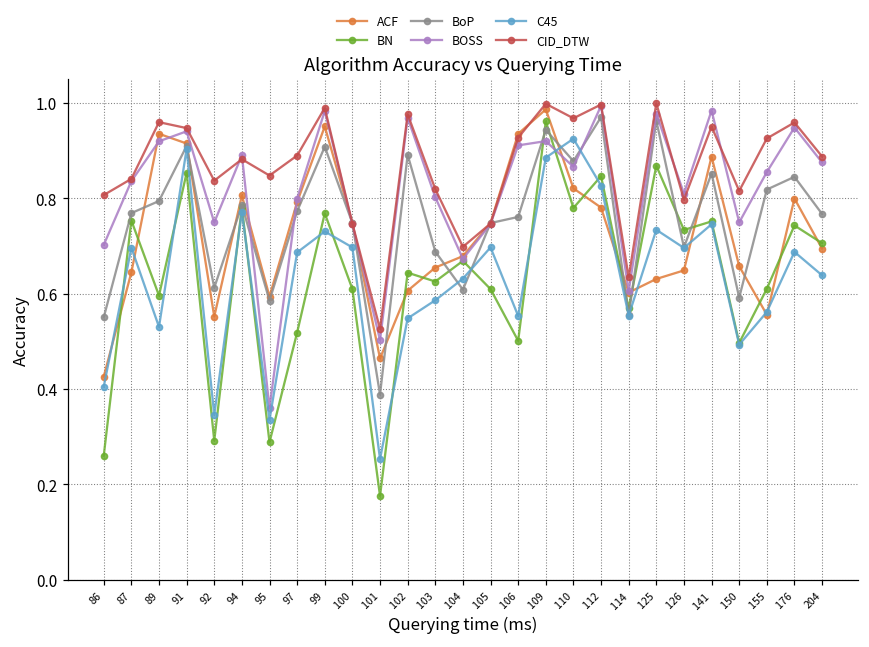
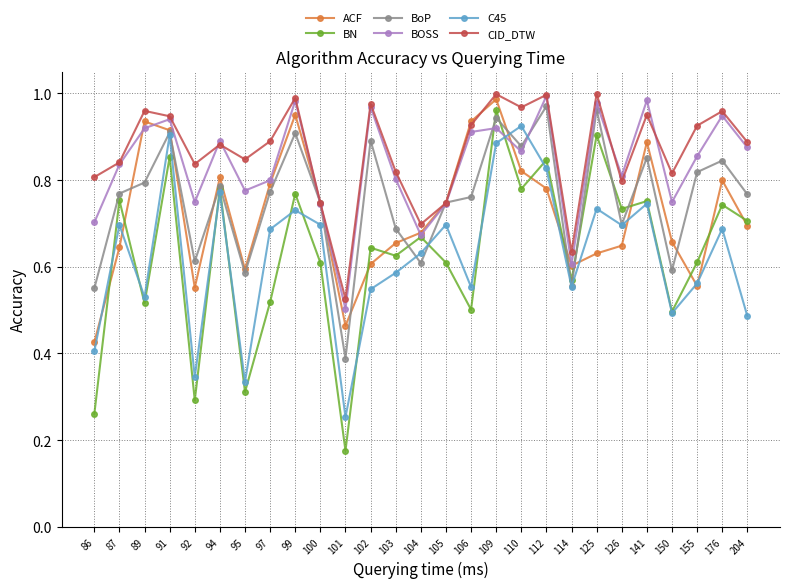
  {
    "BN": {
      "86": 0.26,
      "87": 0.75,
-     "89": 0.60,
+     "89": 0.52,
      "91": 0.85,
      "92": 0.29,
-     "95": 0.29,
+     "95": 0.31,
      "97": 0.52,
      "99": 0.77,
      "100": 0.61,
      "101": 0.18,
      "102": 0.64,
      "103": 0.63,
      "105": 0.61,
      "106": 0.50,
      "109": 0.96,
      "110": 0.78,
      "112": 0.85,
      "114": 0.57,
-     "125": 0.87,
+     "125": 0.90,
      "126": 0.73,
      "141": 0.75,
      "155": 0.61,
      "176": 0.74,
      "204": 0.71
    },
    "BoP": {
      "86": 0.55,
      "87": 0.77,
      "89": 0.79,
      "92": 0.61,
      "95": 0.59,
      "97": 0.77,
      "99": 0.91,
      "101": 0.39,
      "102": 0.89,
      "103": 0.69,
      "104": 0.61,
      "106": 0.76,
      "109": 0.94,
      "110": 0.88,
      "112": 0.97,
      "125": 0.96,
      "141": 0.85,
      "150": 0.59,
      "155": 0.82,
      "176": 0.85,
      "204": 0.77
    },
    "BOSS": {
      "86": 0.70,
      "89": 0.92,
      "91": 0.94,
      "92": 0.75,
      "94": 0.89,
-     "95": 0.36,
+     "95": 0.78,
      "97": 0.80,
      "99": 0.98,
      "101": 0.50,
      "102": 0.97,
      "103": 0.80,
      "106": 0.91,
      "109": 0.92,
      "110": 0.87,
      "125": 0.98,
      "126": 0.81,
      "141": 0.98,
      "150": 0.75,
      "155": 0.86,
      "176": 0.95,
      "204": 0.88
    },
    "C45": {
      "86": 0.40,
      "87": 0.70,
      "89": 0.53,
      "91": 0.90,
      "92": 0.35,
      "94": 0.77,
      "95": 0.33,
      "97": 0.69,
      "99": 0.73,
      "100": 0.70,
      "101": 0.25,
      "102": 0.55,
      "103": 0.59,
      "104": 0.63,
      "105": 0.70,
      "106": 0.55,
      "109": 0.89,
      "110": 0.92,
      "112": 0.83,
      "125": 0.73,
      "141": 0.75,
      "176": 0.69,
-     "204": 0.64
+     "204": 0.49
    }
  }
